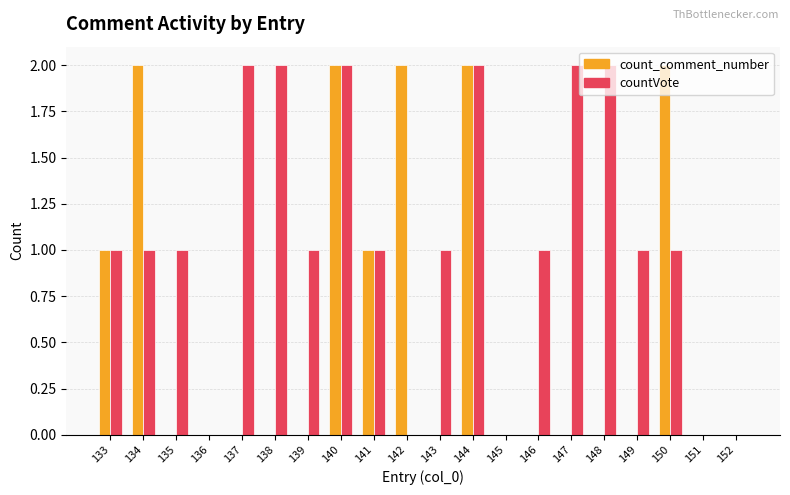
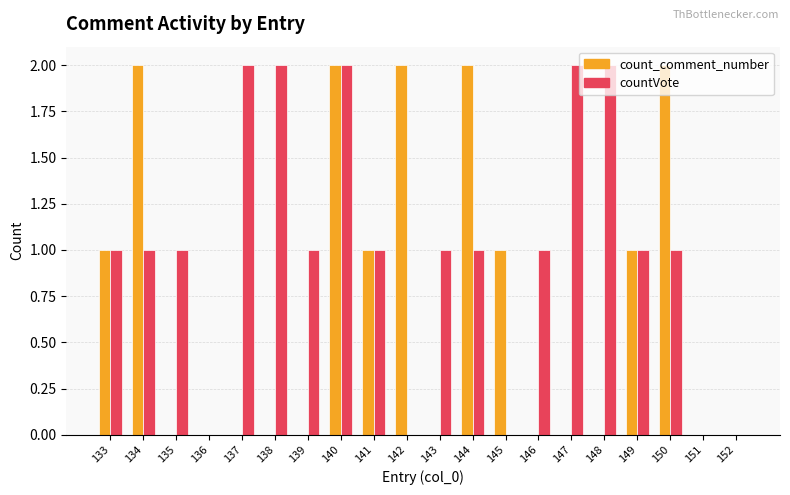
  {
    "count_comment_number": {
      "133": 1,
      "134": 2,
      "135": 0,
      "136": 0,
      "137": 0,
      "138": 0,
      "139": 0,
      "140": 2,
      "141": 1,
      "142": 2,
      "143": 0,
      "144": 2,
-     "145": 0,
+     "145": 1,
      "146": 0,
      "147": 0,
      "148": 0,
-     "149": 0,
+     "149": 1,
      "151": 0,
      "152": 0
    },
    "countVote": {
      "133": 1,
      "134": 1,
      "135": 1,
      "136": 0,
      "137": 2,
      "138": 2,
      "139": 1,
      "140": 2,
      "141": 1,
      "142": 0,
      "143": 1,
-     "144": 2,
+     "144": 1,
      "145": 0,
      "146": 1,
      "147": 2,
      "149": 1,
      "150": 1,
      "151": 0,
      "152": 0
    }
  }
